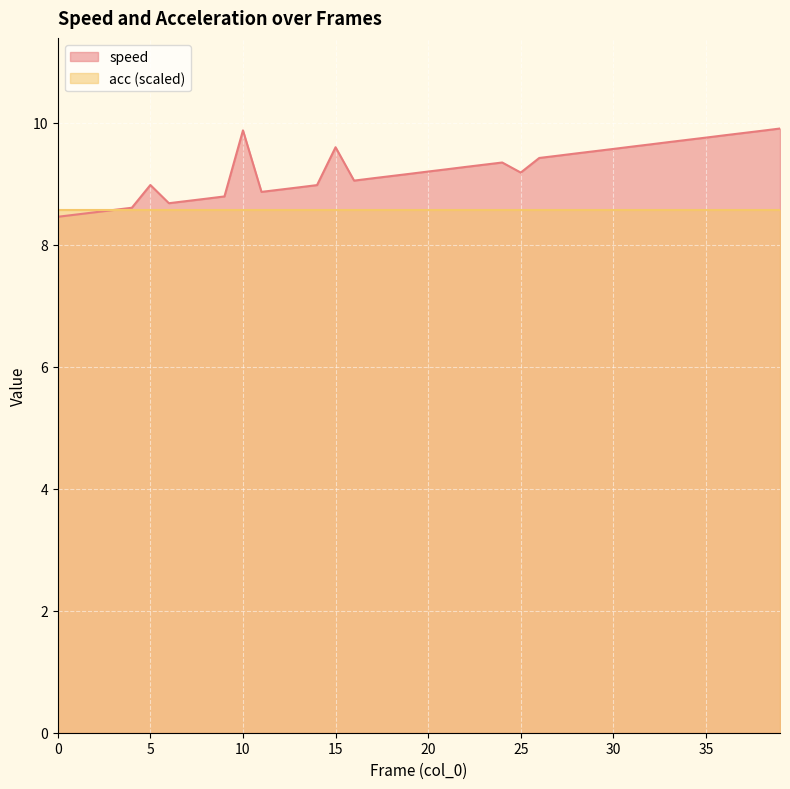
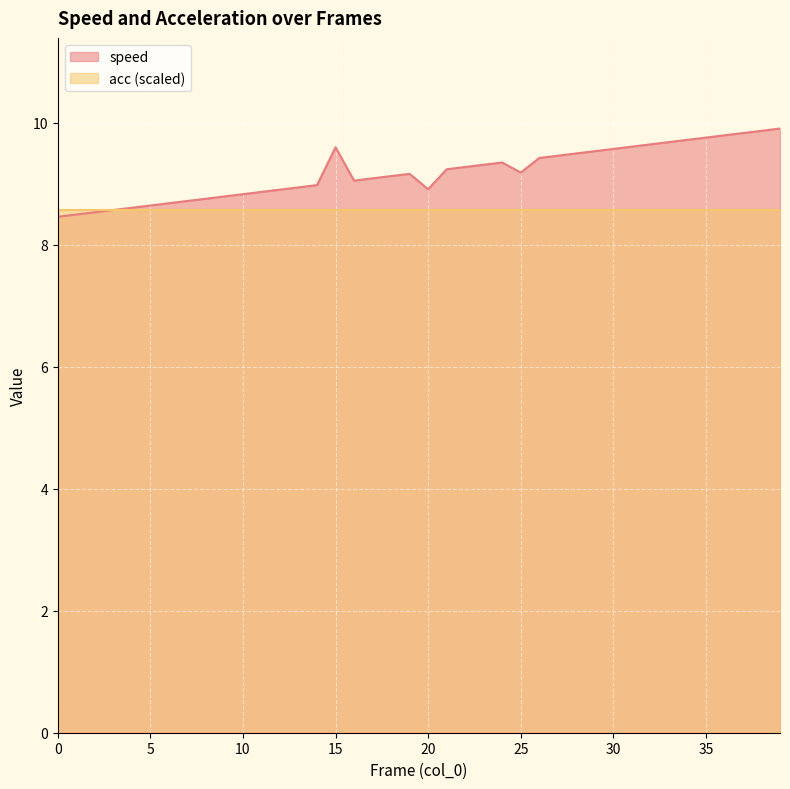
  {
    "speed": {
      "0": 8.5,
-     "5": 9.0,
-     "10": 9.9,
+     "5": 8.6,
+     "10": 8.8,
      "15": 9.6,
-     "20": 9.2,
+     "20": 8.9,
      "25": 9.2,
      "30": 9.6,
      "35": 9.8
    },
    "acc (scaled)": {
      "0": 8.6,
      "5": 8.6,
      "10": 8.6,
      "15": 8.6,
      "20": 8.6,
      "25": 8.6,
      "30": 8.6,
      "35": 8.6
    }
  }
